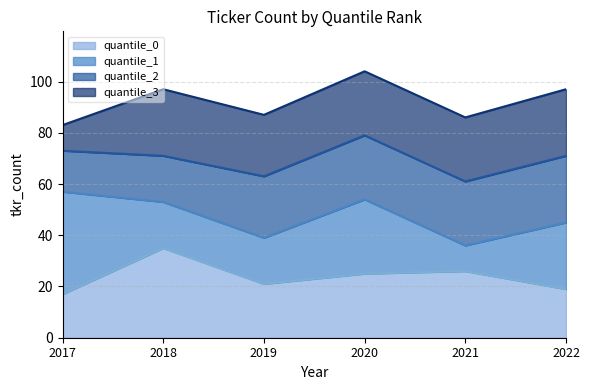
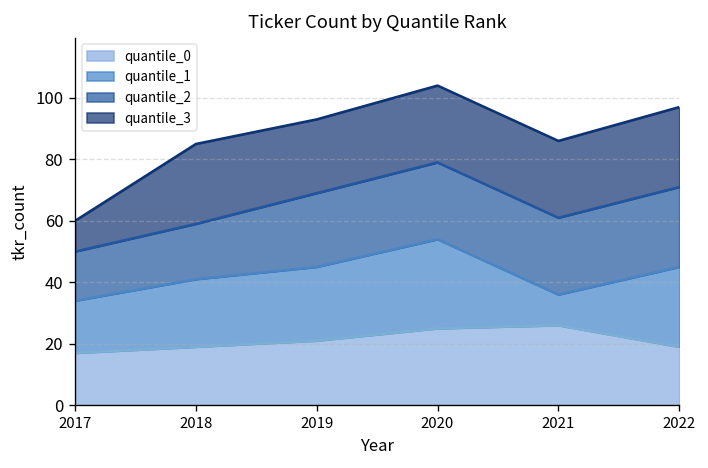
  {
    "quantile_0": {
      "2017": 17,
-     "2018": 35,
+     "2018": 19,
      "2019": 21,
      "2020": 25,
      "2021": 26,
      "2022": 19
    },
    "quantile_1": {
-     "2017": 40,
-     "2018": 18,
-     "2019": 18,
+     "2017": 17,
+     "2018": 22,
+     "2019": 24,
      "2020": 29,
      "2021": 10,
      "2022": 26
    }
  }
